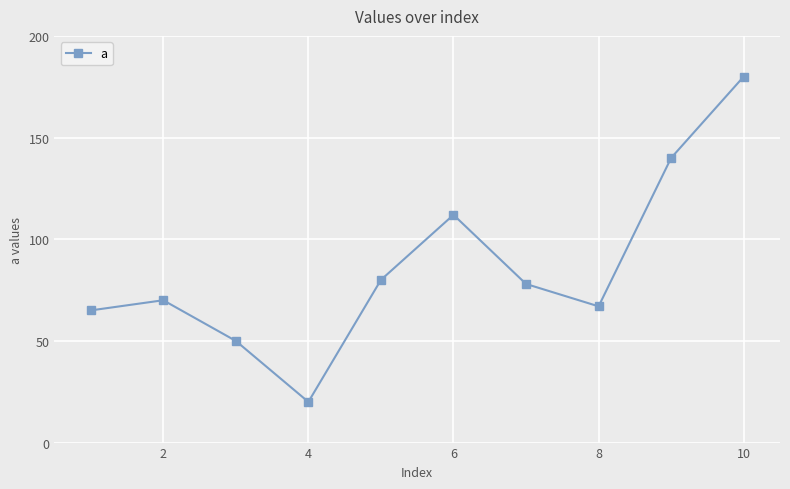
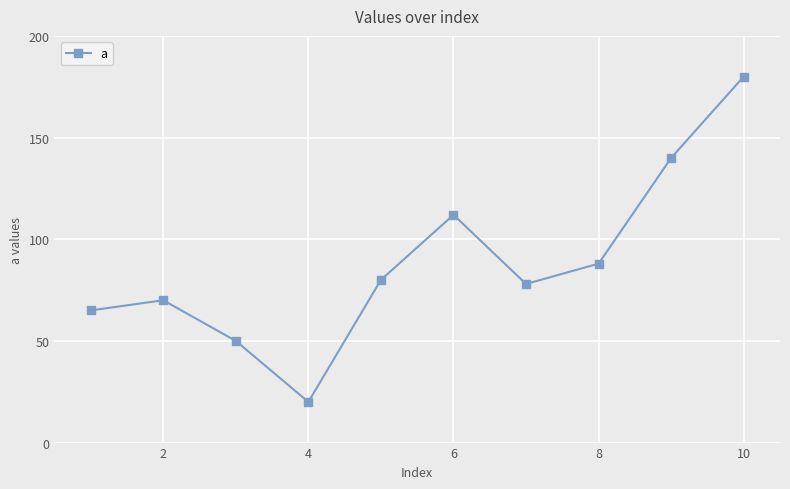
  {
    "2": 70,
    "4": 20,
    "6": 112,
-   "8": 67,
+   "8": 88,
    "10": 180
  }
